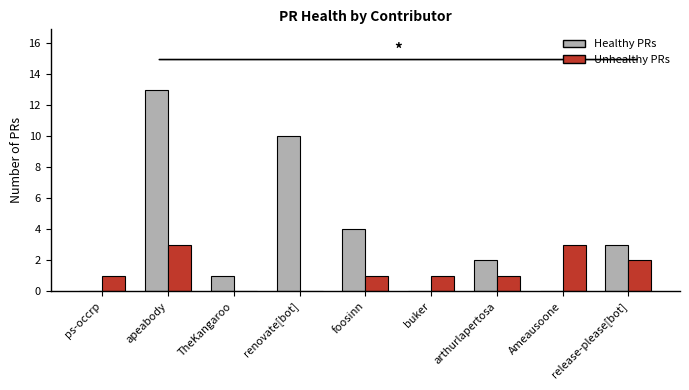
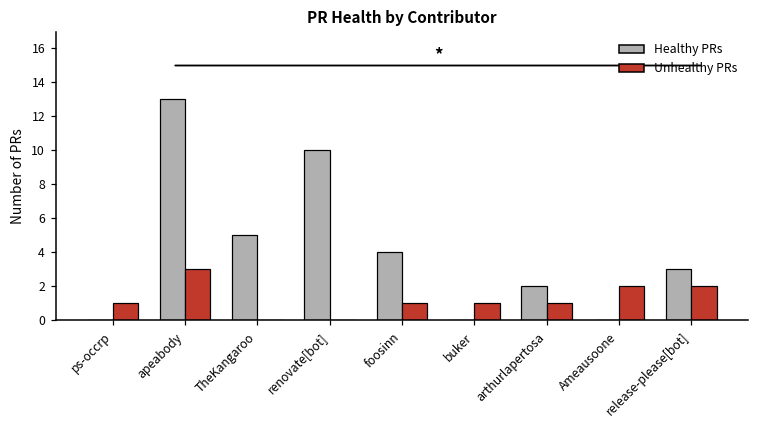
  {
    "Healthy PRs": {
      "ps-occrp": 0,
      "apeabody": 13,
-     "TheKangaroo": 1,
+     "TheKangaroo": 5,
      "renovate[bot]": 10,
      "foosinn": 4,
      "buker": 0,
      "arthurlapertosa": 2,
      "Ameausoone": 0,
      "release-please[bot]": 3
    },
    "Unhealthy PRs": {
      "ps-occrp": 1,
      "apeabody": 3,
      "TheKangaroo": 0,
      "renovate[bot]": 0,
      "foosinn": 1,
      "buker": 1,
      "arthurlapertosa": 1,
-     "Ameausoone": 3,
+     "Ameausoone": 2,
      "release-please[bot]": 2
    }
  }
